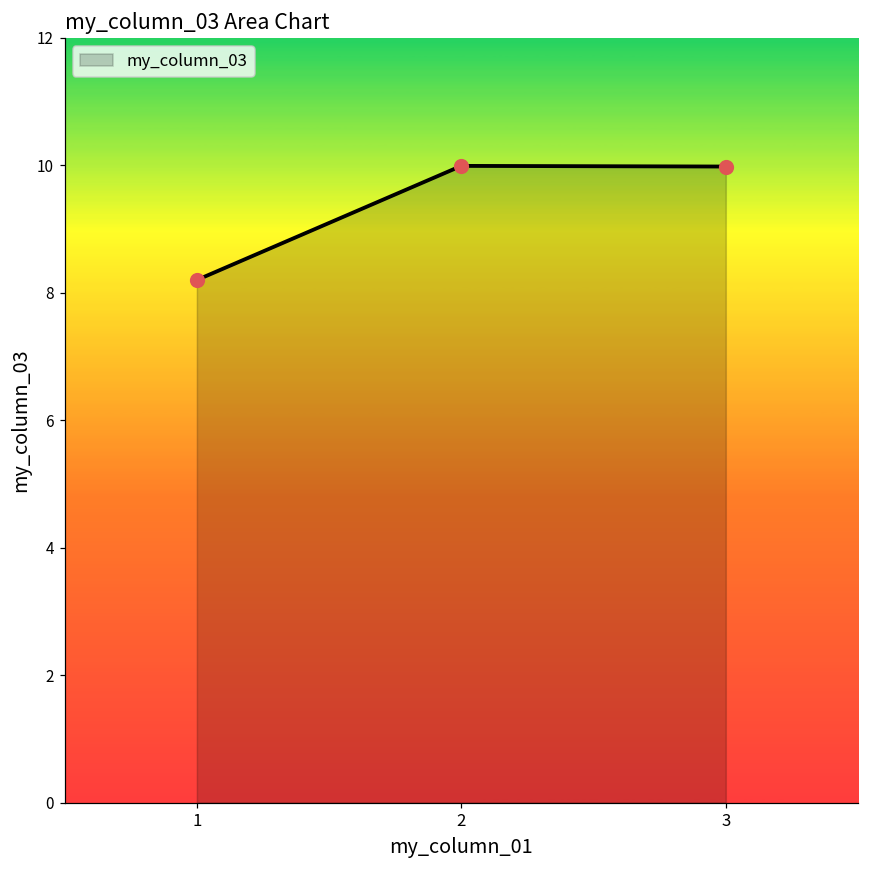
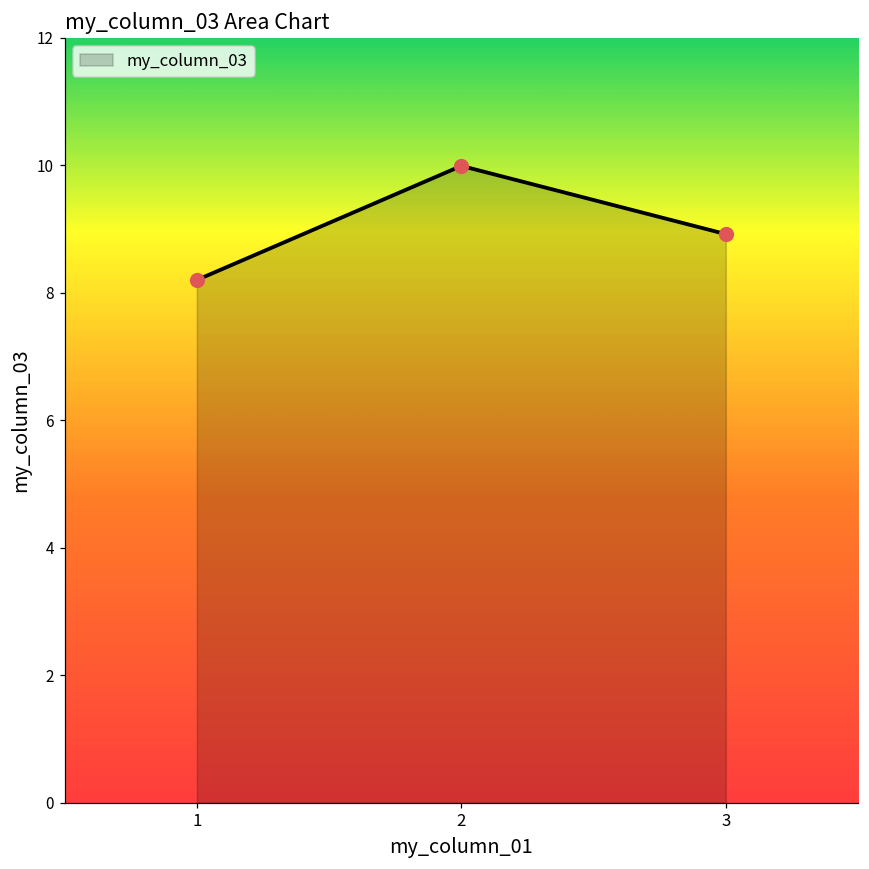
  {
    "1": 8.2,
    "2": 10.0,
-   "3": 10.0
+   "3": 8.9
  }
